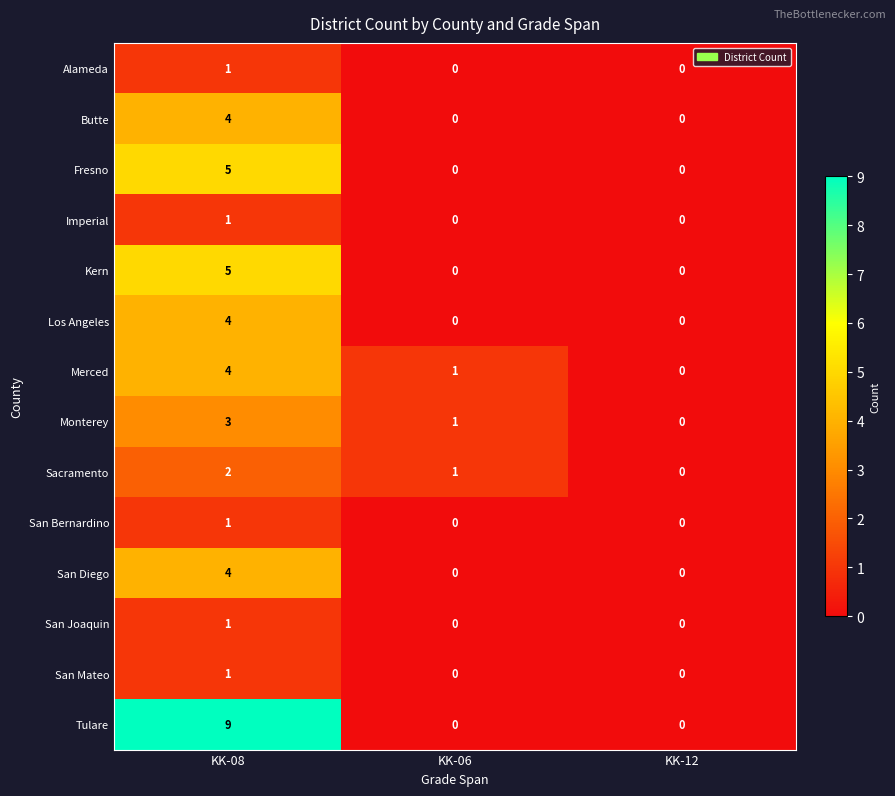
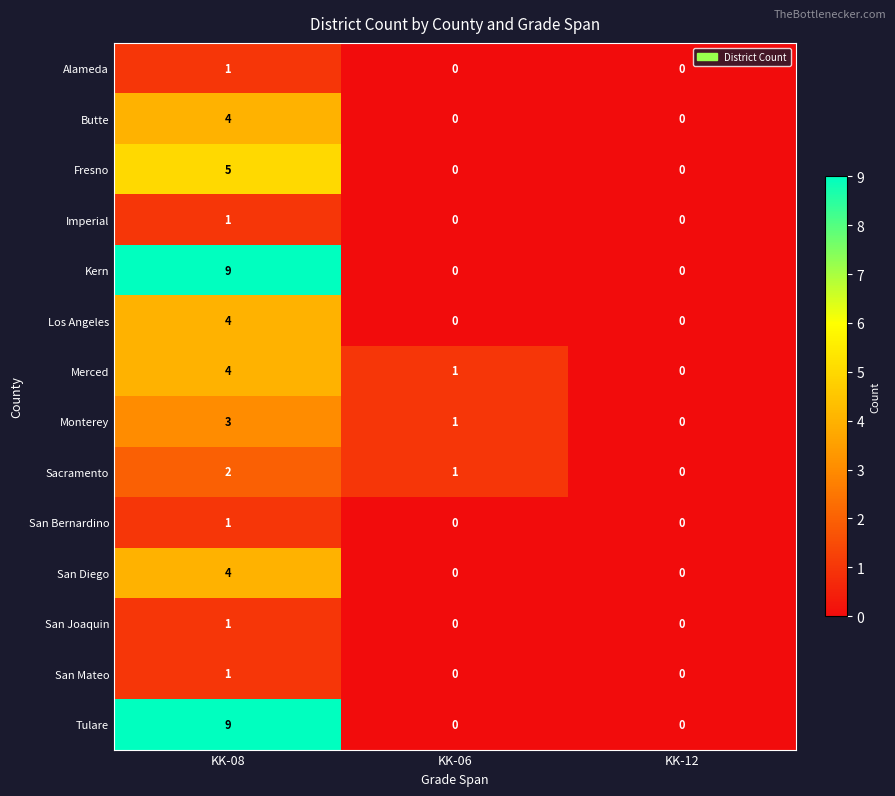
  {
    "Alameda": {
      "KK-08": 1,
      "KK-06": 0,
      "KK-12": 0
    },
    "Butte": {
      "KK-08": 4,
      "KK-06": 0,
      "KK-12": 0
    },
    "Fresno": {
      "KK-08": 5,
      "KK-06": 0,
      "KK-12": 0
    },
    "Imperial": {
      "KK-08": 1,
      "KK-06": 0,
      "KK-12": 0
    },
    "Kern": {
-     "KK-08": 5,
+     "KK-08": 9,
      "KK-06": 0,
      "KK-12": 0
    },
    "Los Angeles": {
      "KK-08": 4,
      "KK-06": 0,
      "KK-12": 0
    },
    "Merced": {
      "KK-08": 4,
      "KK-06": 1,
      "KK-12": 0
    },
    "Monterey": {
      "KK-08": 3,
      "KK-06": 1,
      "KK-12": 0
    },
    "Sacramento": {
      "KK-08": 2,
      "KK-06": 1,
      "KK-12": 0
    },
    "San Bernardino": {
      "KK-08": 1,
      "KK-06": 0,
      "KK-12": 0
    },
    "San Diego": {
      "KK-08": 4,
      "KK-06": 0,
      "KK-12": 0
    },
    "San Joaquin": {
      "KK-08": 1,
      "KK-06": 0,
      "KK-12": 0
    },
    "San Mateo": {
      "KK-08": 1,
      "KK-06": 0,
      "KK-12": 0
    },
    "Tulare": {
      "KK-08": 9,
      "KK-06": 0,
      "KK-12": 0
    }
  }
